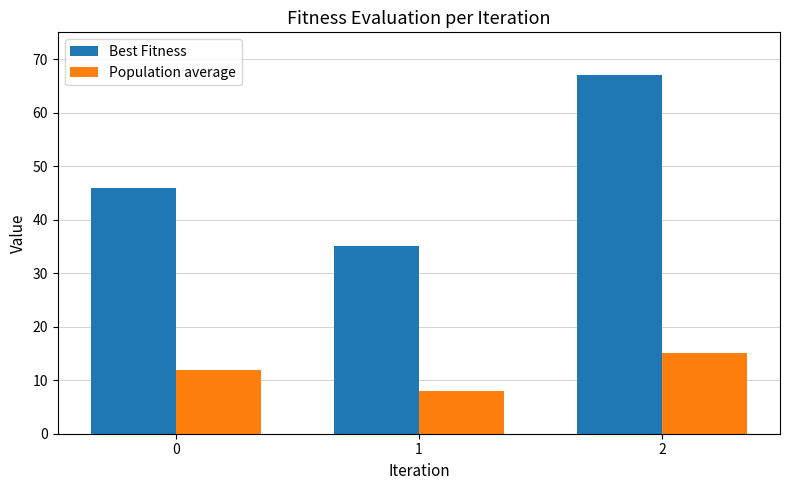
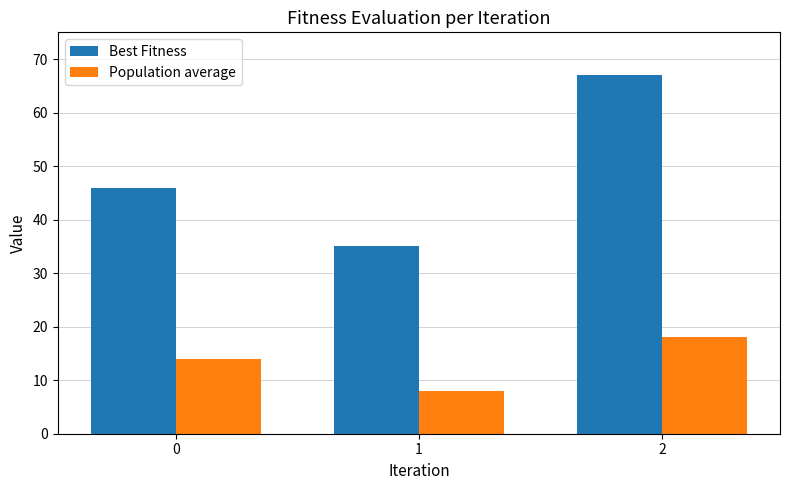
  {
    "Best Fitness": {
      "0": 46,
      "1": 35,
      "2": 67
    },
    "Population average": {
-     "0": 12,
+     "0": 14,
      "1": 8,
-     "2": 15
+     "2": 18
    }
  }
